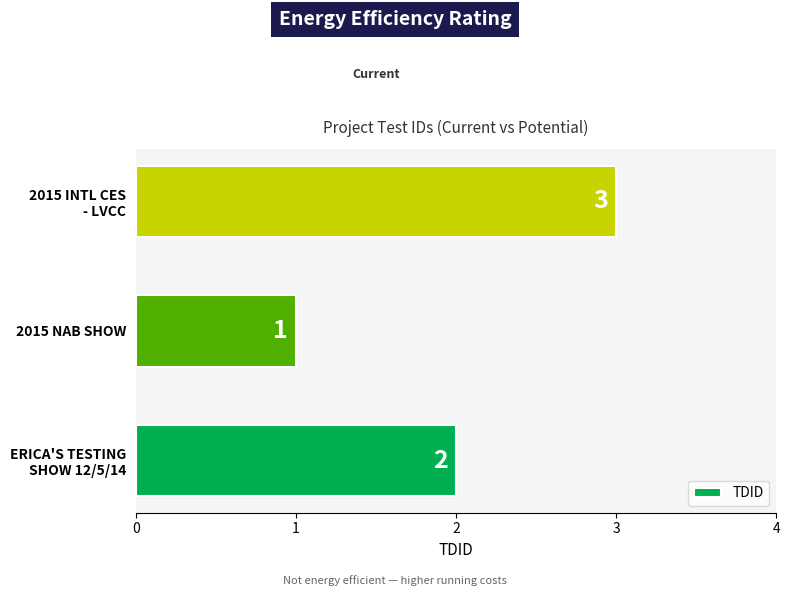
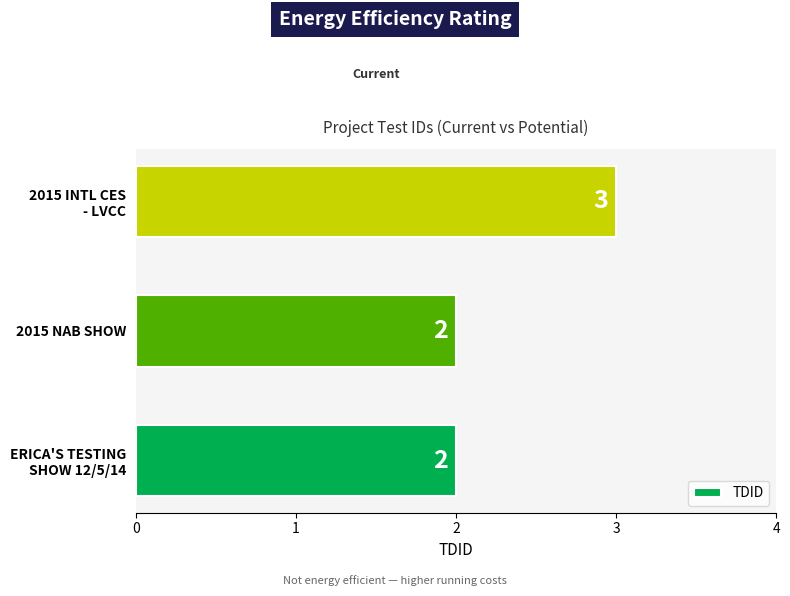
  {
    "2015 INTL CES - LVCC": 3,
-   "2015 NAB SHOW": 1,
+   "2015 NAB SHOW": 2,
    "ERICA'S TESTING SHOW 12/5/14": 2
  }
